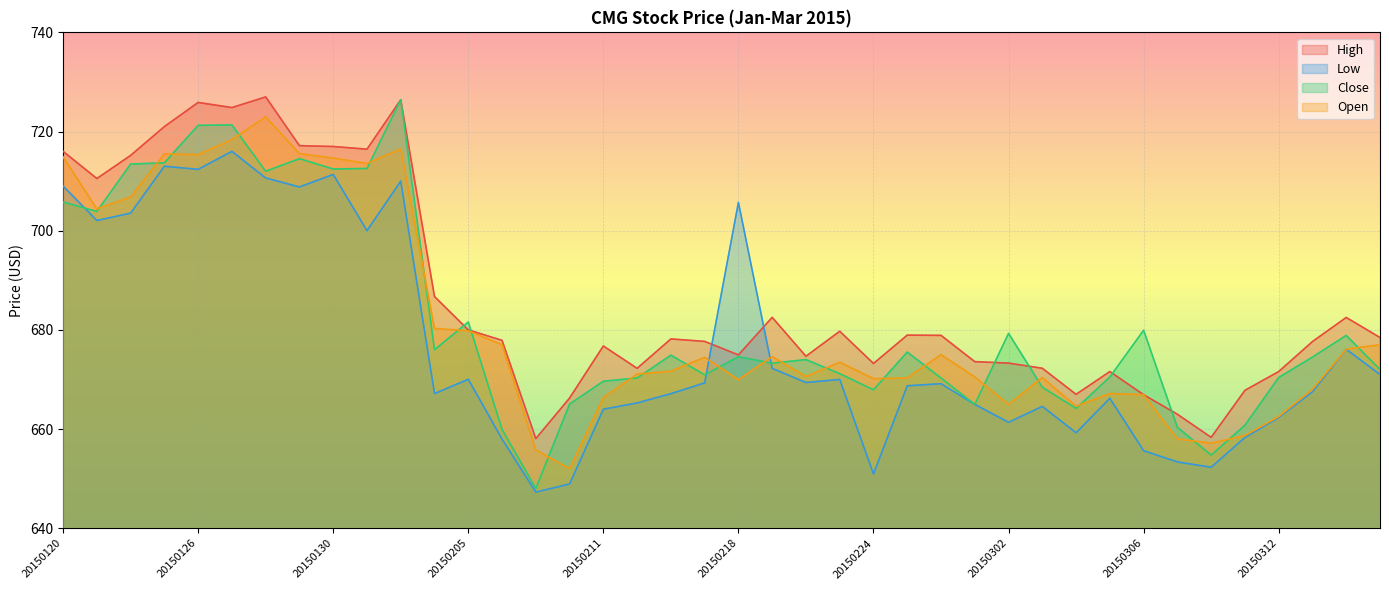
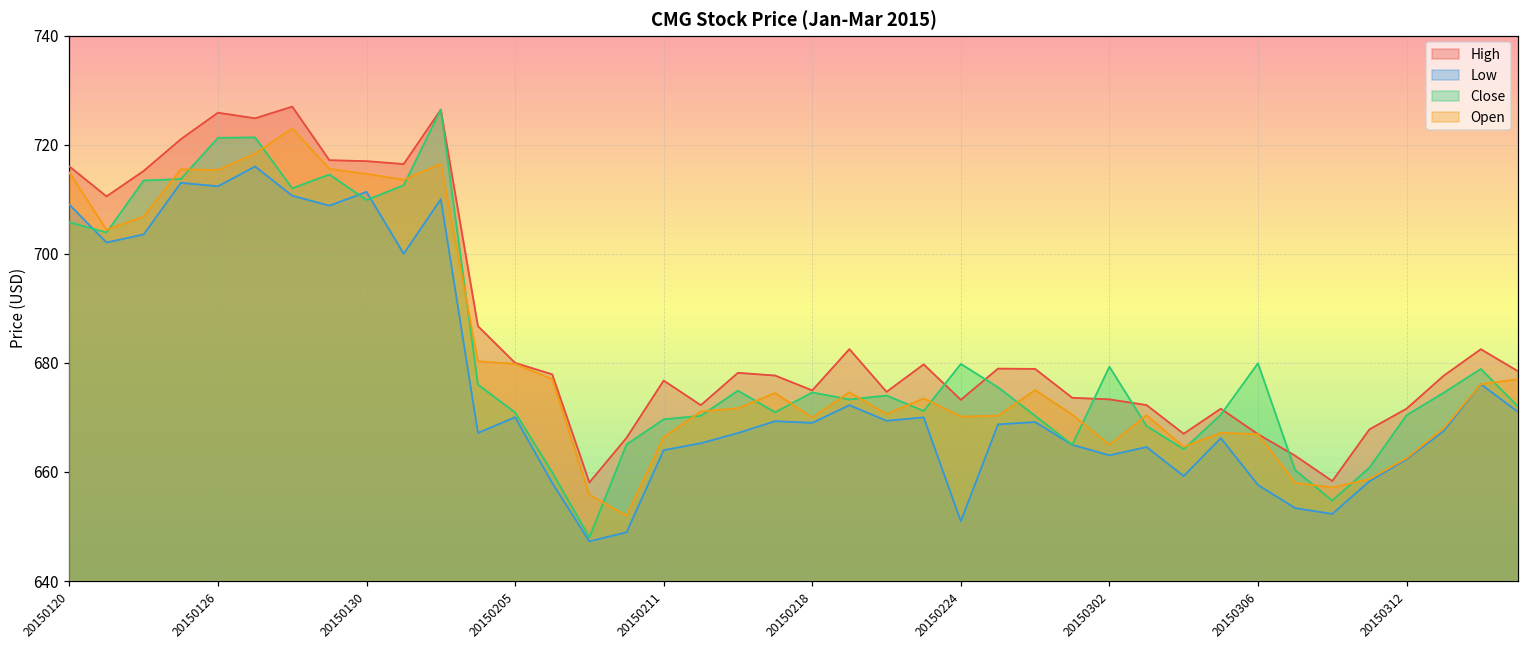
  {
    "Low": {
      "20150120": 709,
      "20150126": 712,
      "20150130": 711,
      "20150205": 670,
      "20150211": 664,
-     "20150218": 706,
+     "20150218": 669,
      "20150224": 651,
-     "20150302": 661,
-     "20150306": 656
+     "20150302": 663,
+     "20150306": 658
    },
    "Close": {
      "20150120": 706,
      "20150126": 721,
-     "20150130": 712,
-     "20150205": 682,
+     "20150130": 710,
+     "20150205": 671,
      "20150211": 670,
-     "20150224": 668,
+     "20150224": 680,
      "20150302": 679,
      "20150306": 680,
      "20150312": 670
    }
  }
